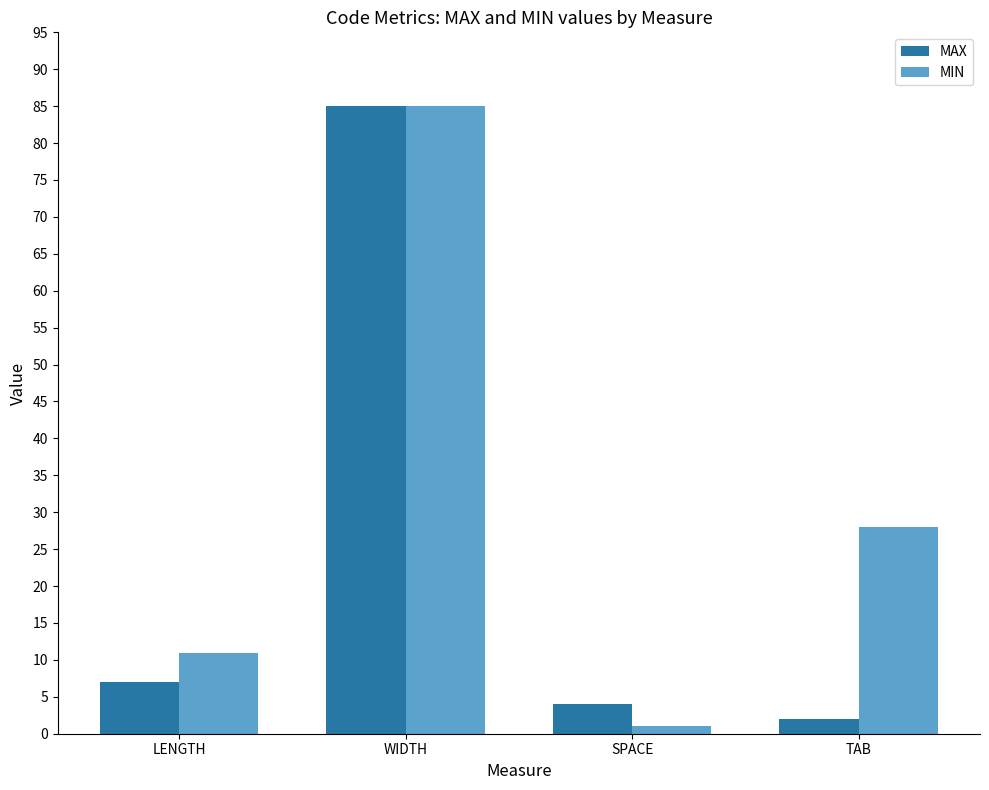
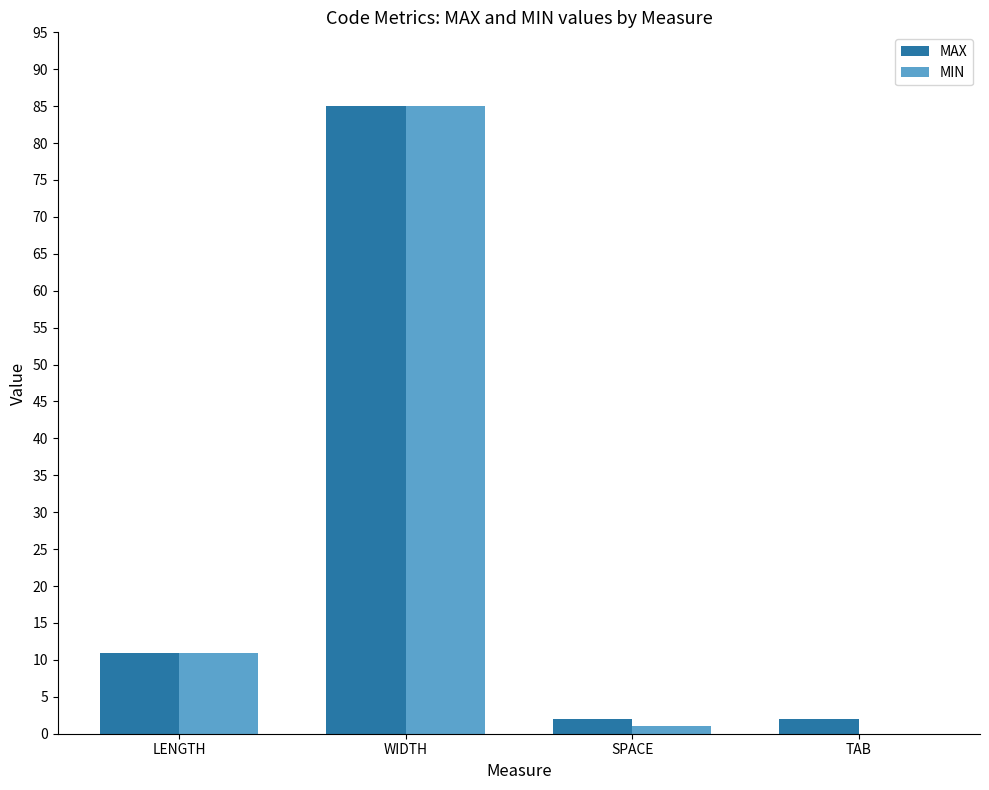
  {
    "MAX": {
-     "LENGTH": 7,
+     "LENGTH": 11,
      "WIDTH": 85,
-     "SPACE": 4,
+     "SPACE": 2,
      "TAB": 2
    },
    "MIN": {
      "LENGTH": 11,
      "WIDTH": 85,
      "SPACE": 1,
-     "TAB": 28
+     "TAB": 0
    }
  }
